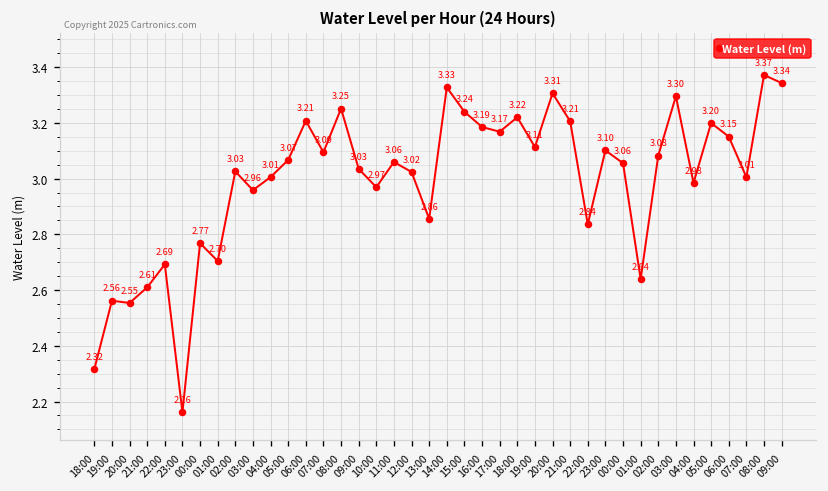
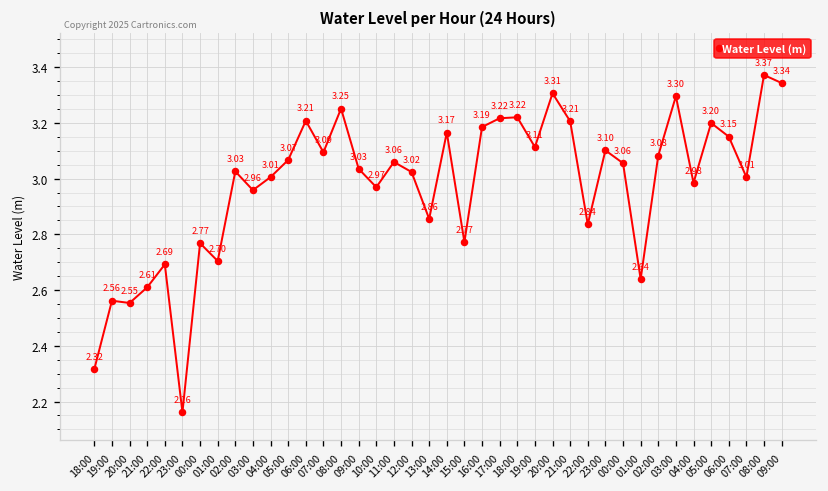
  {
    "10:00": 2.97,
    "11:00": 3.06,
    "12:00": 3.02,
    "13:00": 2.86,
-   "14:00": 3.33,
-   "15:00": 3.24,
+   "14:00": 3.17,
+   "15:00": 2.77,
    "16:00": 3.19,
-   "17:00": 3.17
+   "17:00": 3.22
  }
